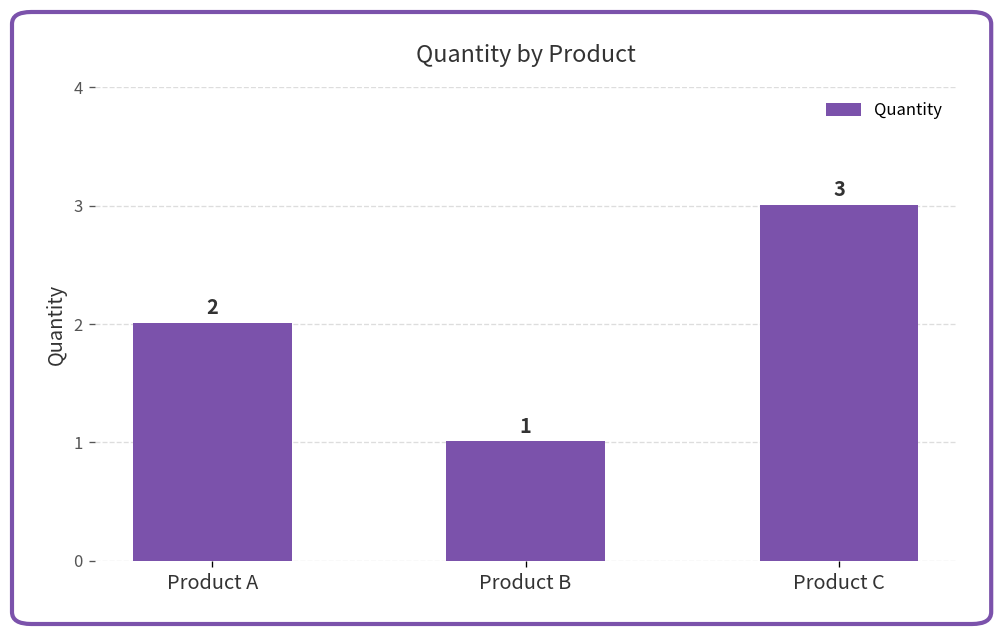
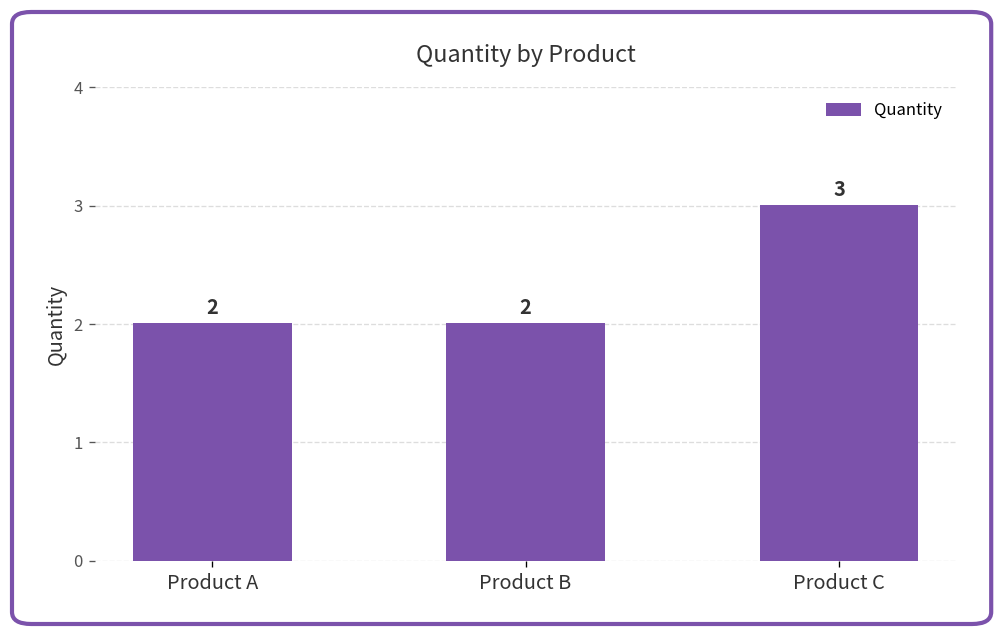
  {
    "Product A": 2,
-   "Product B": 1,
+   "Product B": 2,
    "Product C": 3
  }
